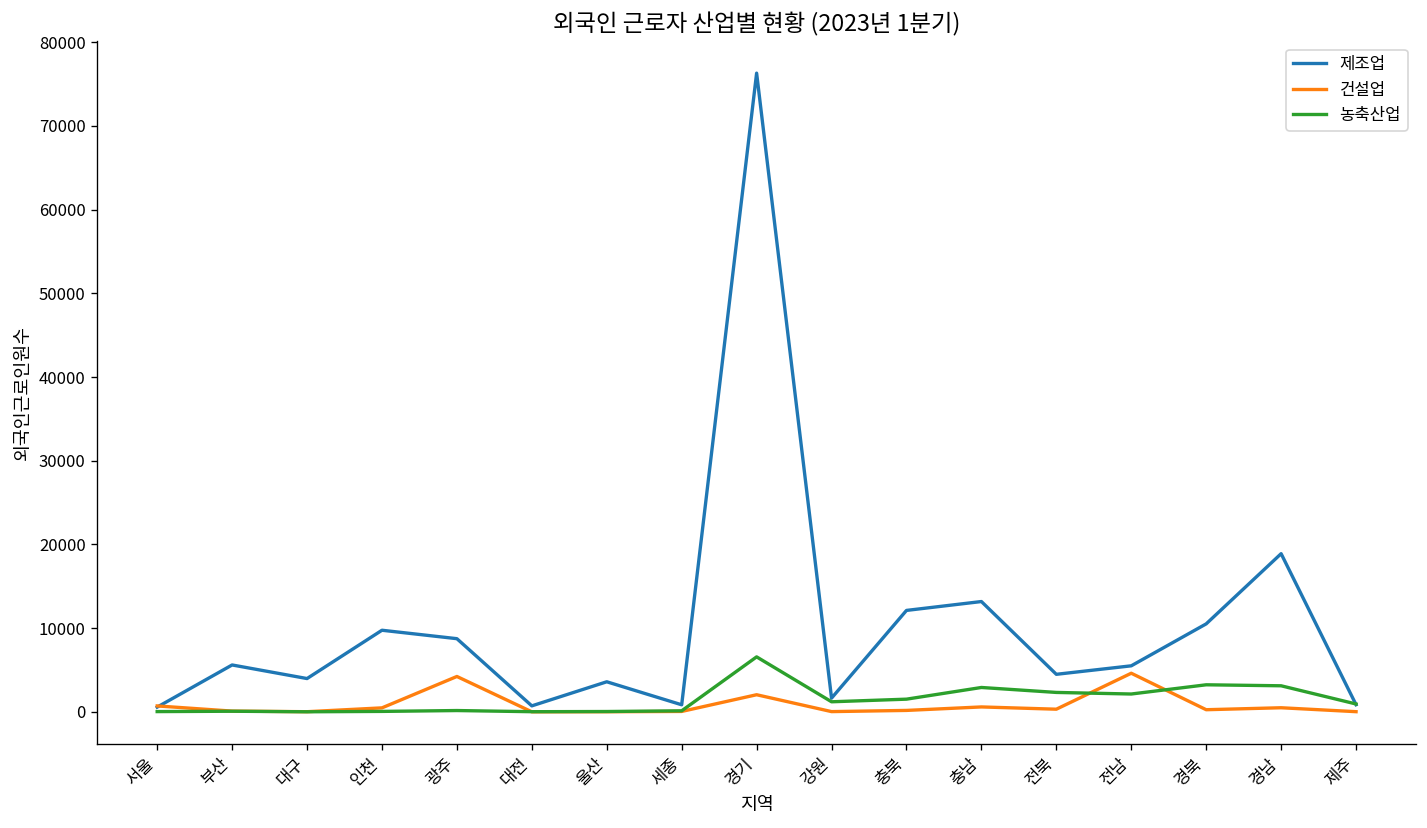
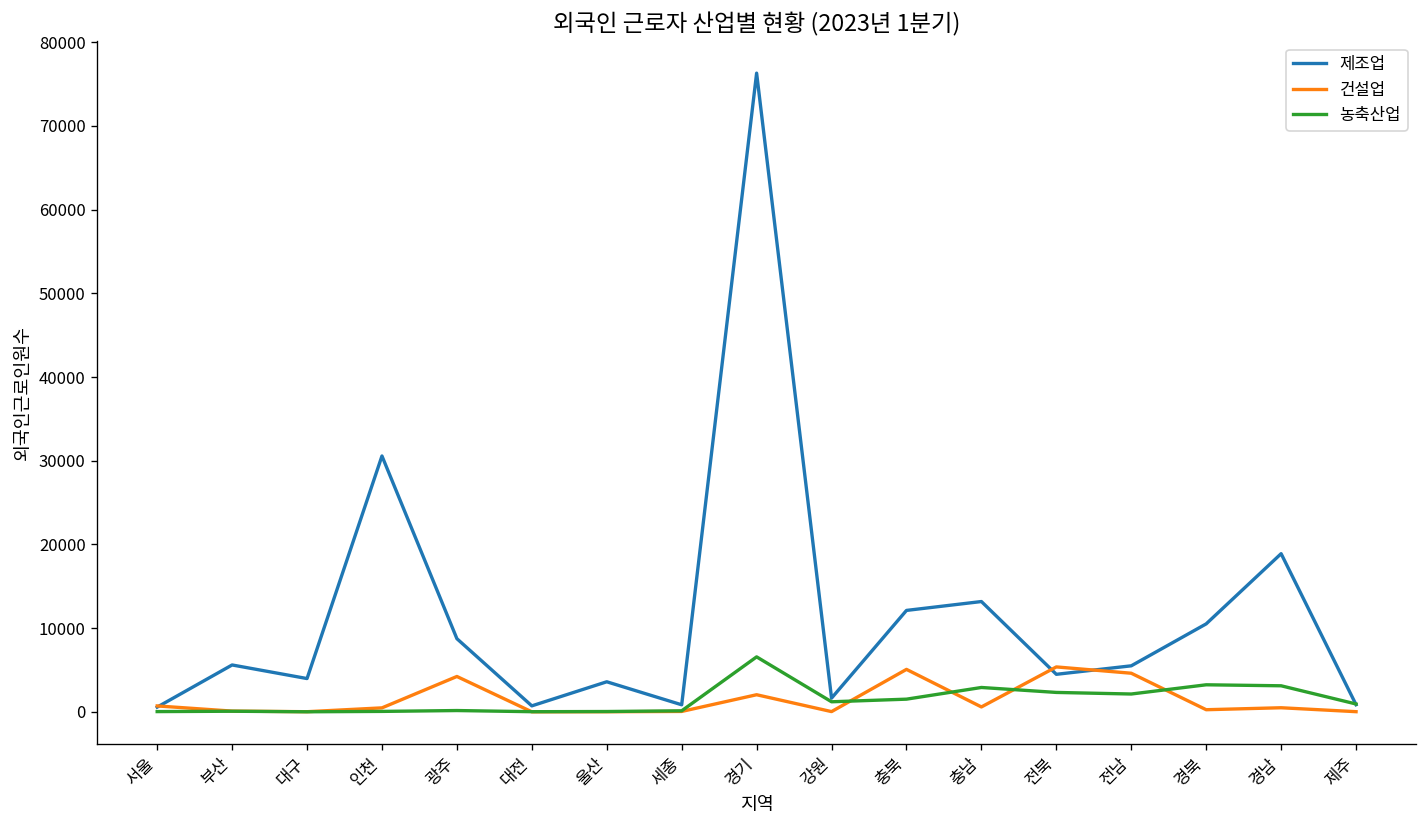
  {
    "제조업": {
      "부산": 6000,
      "대구": 4000,
-     "인천": 10000,
+     "인천": 31000,
      "광주": 9000,
      "대전": 1000,
      "울산": 4000,
      "세종": 1000,
      "경기": 76000,
      "강원": 2000,
      "충북": 12000,
      "충남": 13000,
      "전북": 4000,
      "전남": 5000,
      "경북": 11000,
      "경남": 19000
    },
    "건설업": {
      "인천": 0,
      "광주": 4000,
      "경기": 2000,
      "강원": 0,
-     "충북": 0,
+     "충북": 5000,
      "충남": 1000,
-     "전북": 0,
+     "전북": 5000,
      "전남": 5000,
      "경북": 0,
      "경남": 0,
      "제주": 0
    },
    "농축산업": {
      "서울": 0,
      "인천": 0,
      "광주": 0,
      "경기": 7000,
      "강원": 1000,
      "충북": 2000,
      "충남": 3000,
      "전북": 2000,
      "전남": 2000,
      "경북": 3000,
      "경남": 3000
    }
  }
